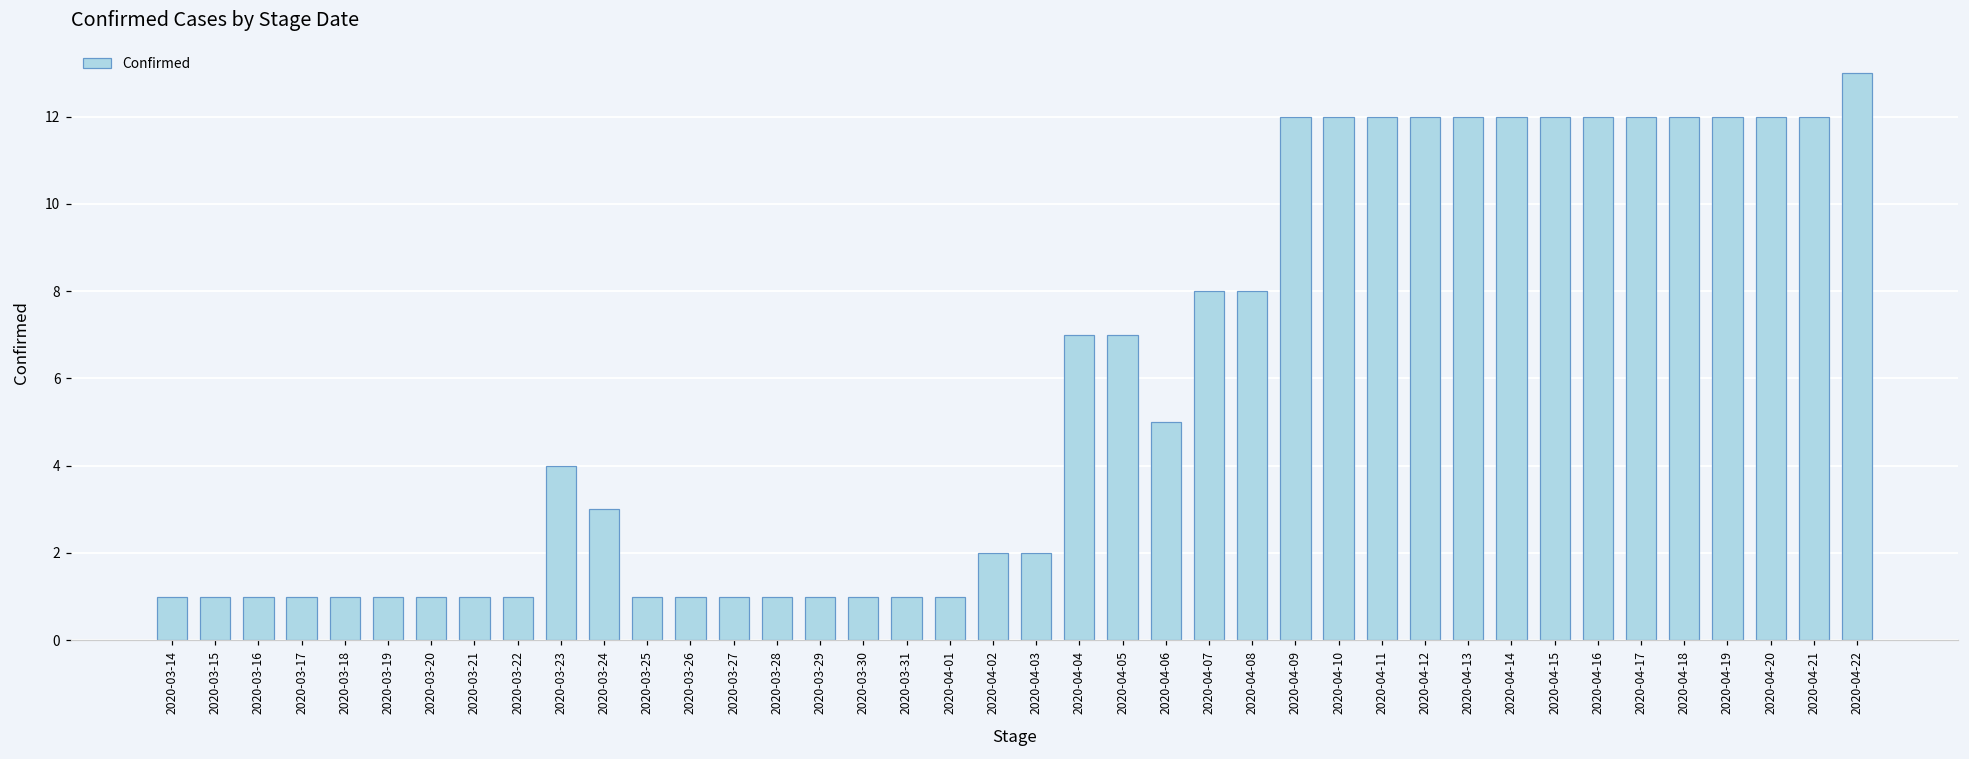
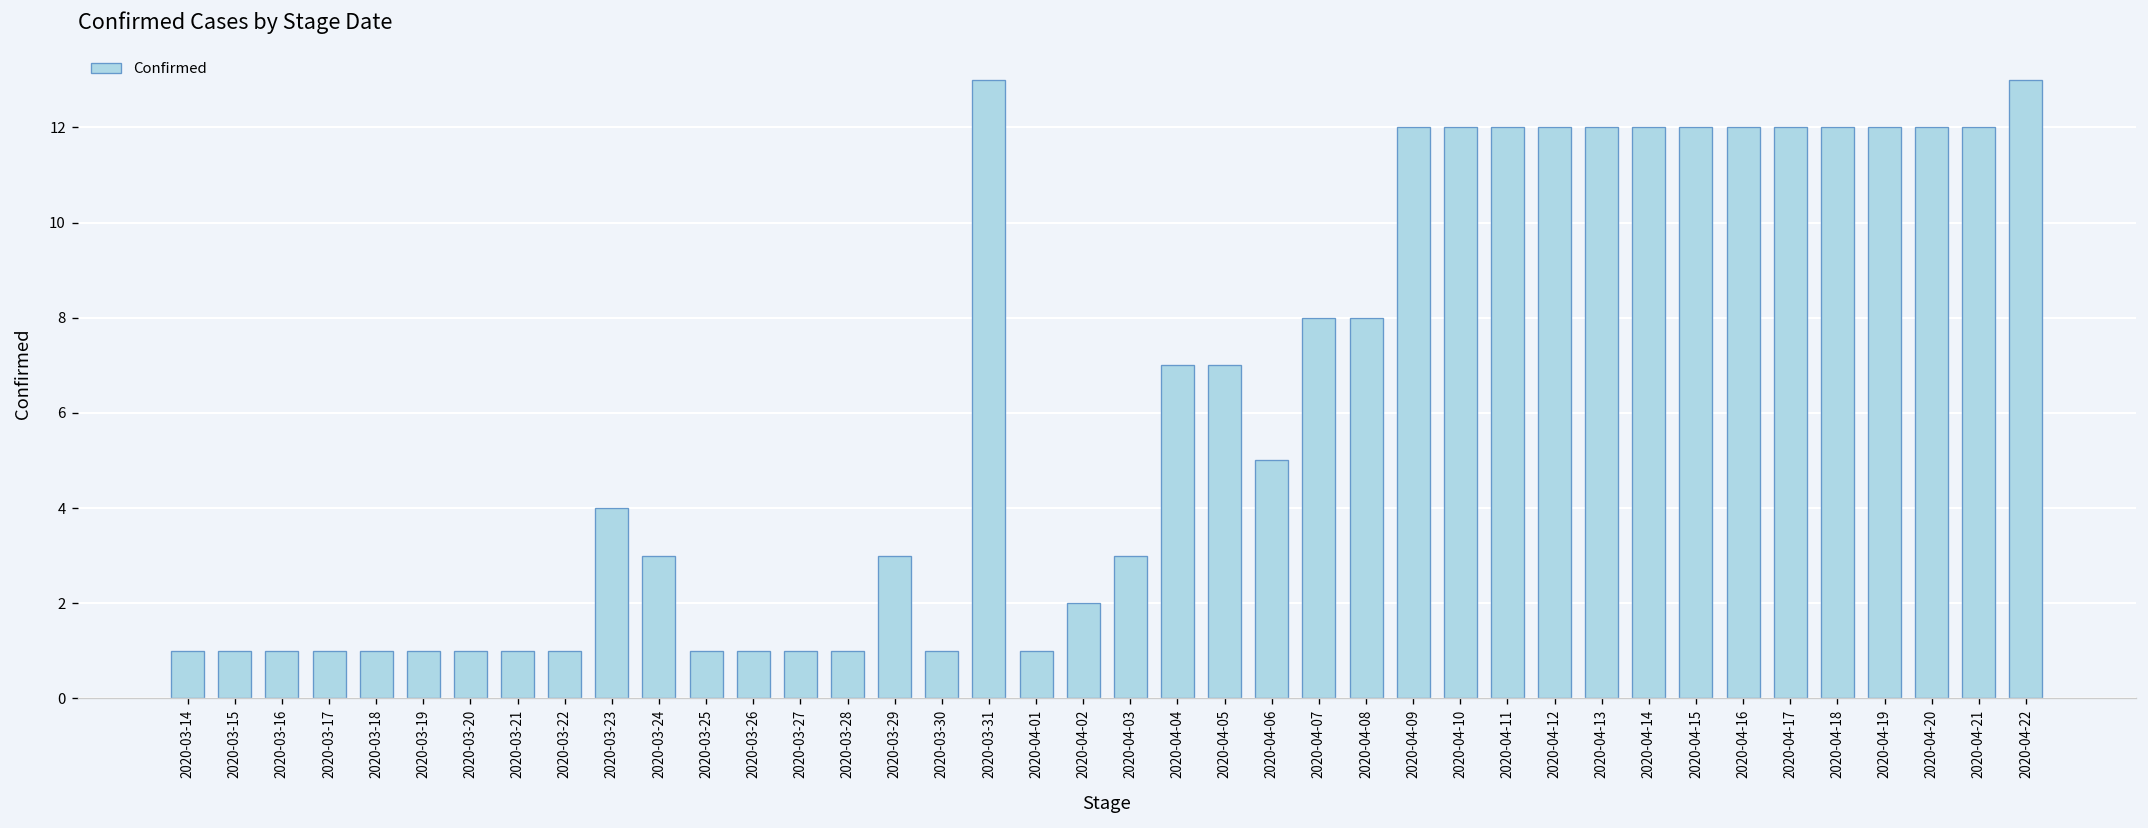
  {
    "2020-03-14": 1,
    "2020-03-15": 1,
    "2020-03-16": 1,
    "2020-03-17": 1,
    "2020-03-18": 1,
    "2020-03-19": 1,
    "2020-03-20": 1,
    "2020-03-21": 1,
    "2020-03-22": 1,
    "2020-03-23": 4,
    "2020-03-24": 3,
    "2020-03-25": 1,
    "2020-03-26": 1,
    "2020-03-27": 1,
    "2020-03-28": 1,
-   "2020-03-29": 1,
+   "2020-03-29": 3,
    "2020-03-30": 1,
-   "2020-03-31": 1,
+   "2020-03-31": 13,
    "2020-04-01": 1,
    "2020-04-02": 2,
-   "2020-04-03": 2,
+   "2020-04-03": 3,
    "2020-04-04": 7,
    "2020-04-05": 7,
    "2020-04-06": 5,
    "2020-04-07": 8,
    "2020-04-08": 8,
    "2020-04-09": 12,
    "2020-04-10": 12,
    "2020-04-11": 12,
    "2020-04-12": 12,
    "2020-04-13": 12,
    "2020-04-14": 12,
    "2020-04-15": 12,
    "2020-04-16": 12,
    "2020-04-17": 12,
    "2020-04-18": 12,
    "2020-04-19": 12,
    "2020-04-20": 12,
    "2020-04-21": 12,
    "2020-04-22": 13
  }
